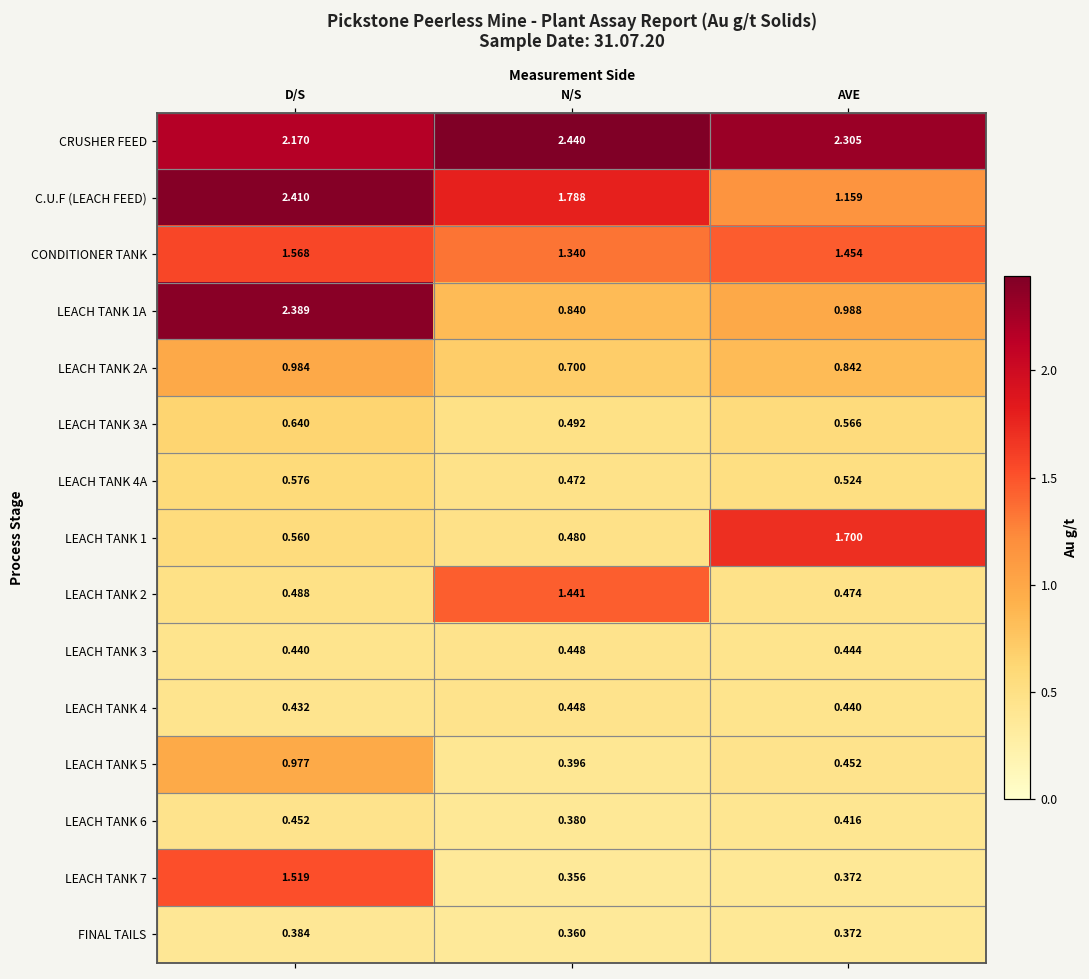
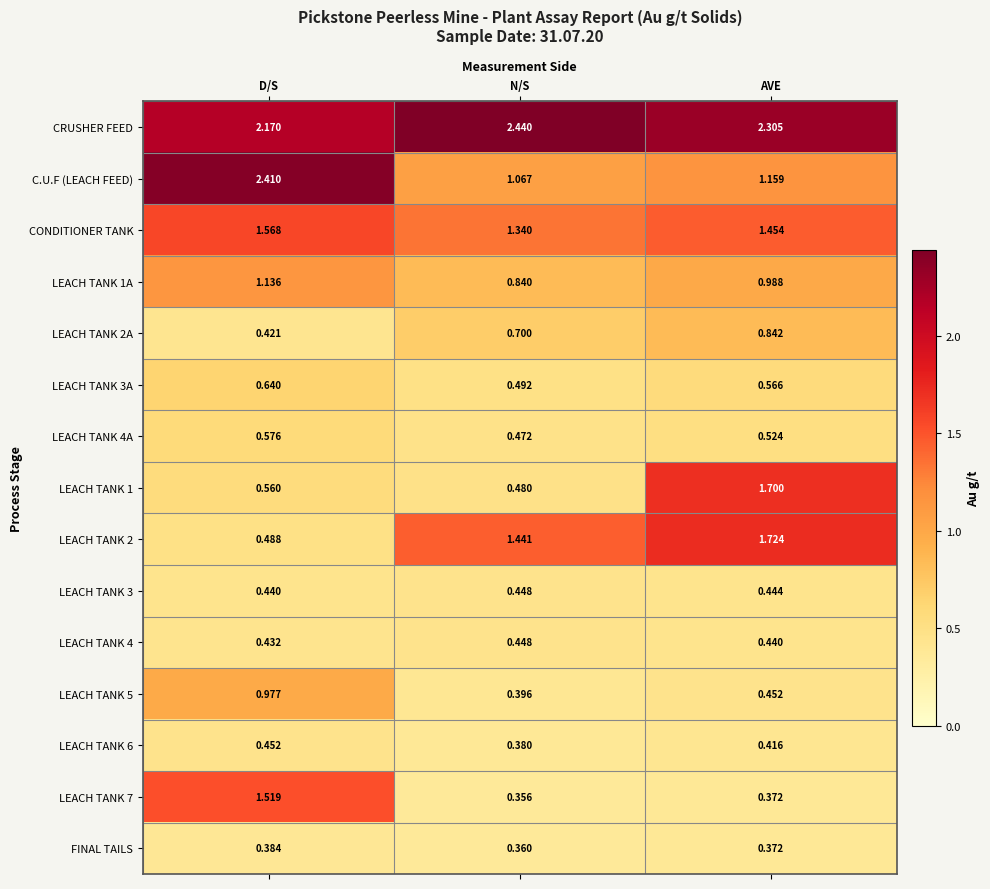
  {
    "CRUSHER FEED": {
      "D/S": 2.170,
      "N/S": 2.440,
      "AVE": 2.305
    },
    "C.U.F (LEACH FEED)": {
      "D/S": 2.410,
-     "N/S": 1.788,
+     "N/S": 1.067,
      "AVE": 1.159
    },
    "CONDITIONER TANK": {
      "D/S": 1.568,
      "N/S": 1.340,
      "AVE": 1.454
    },
    "LEACH TANK 1A": {
-     "D/S": 2.389,
+     "D/S": 1.136,
      "N/S": 0.840,
      "AVE": 0.988
    },
    "LEACH TANK 2A": {
-     "D/S": 0.984,
+     "D/S": 0.421,
      "N/S": 0.700,
      "AVE": 0.842
    },
    "LEACH TANK 3A": {
      "D/S": 0.640,
      "N/S": 0.492,
      "AVE": 0.566
    },
    "LEACH TANK 4A": {
      "D/S": 0.576,
      "N/S": 0.472,
      "AVE": 0.524
    },
    "LEACH TANK 1": {
      "D/S": 0.560,
      "N/S": 0.480,
      "AVE": 1.700
    },
    "LEACH TANK 2": {
      "D/S": 0.488,
      "N/S": 1.441,
-     "AVE": 0.474
+     "AVE": 1.724
    },
    "LEACH TANK 3": {
      "D/S": 0.440,
      "N/S": 0.448,
      "AVE": 0.444
    },
    "LEACH TANK 4": {
      "D/S": 0.432,
      "N/S": 0.448,
      "AVE": 0.440
    },
    "LEACH TANK 5": {
      "D/S": 0.977,
      "N/S": 0.396,
      "AVE": 0.452
    },
    "LEACH TANK 6": {
      "D/S": 0.452,
      "N/S": 0.380,
      "AVE": 0.416
    },
    "LEACH TANK 7": {
      "D/S": 1.519,
      "N/S": 0.356,
      "AVE": 0.372
    },
    "FINAL TAILS": {
      "D/S": 0.384,
      "N/S": 0.360,
      "AVE": 0.372
    }
  }
